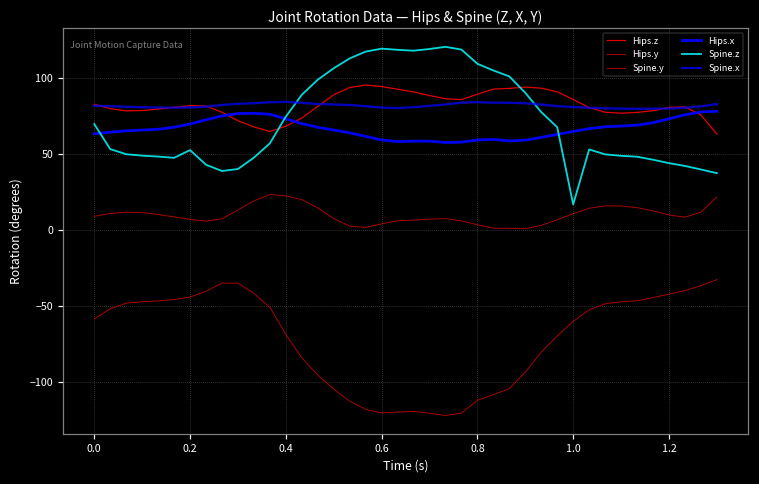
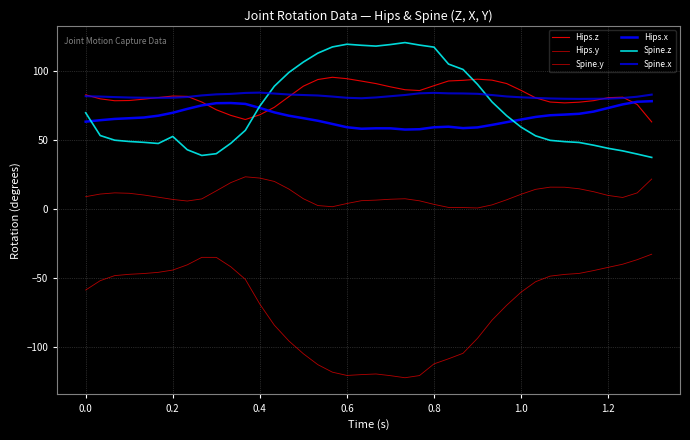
  {
    "Spine.z": {
      "0.0": 70,
      "0.2": 52,
      "0.6": 119,
-     "0.8": 109,
-     "1.0": 17,
+     "0.8": 117,
+     "1.0": 59,
      "1.2": 44
    }
  }
